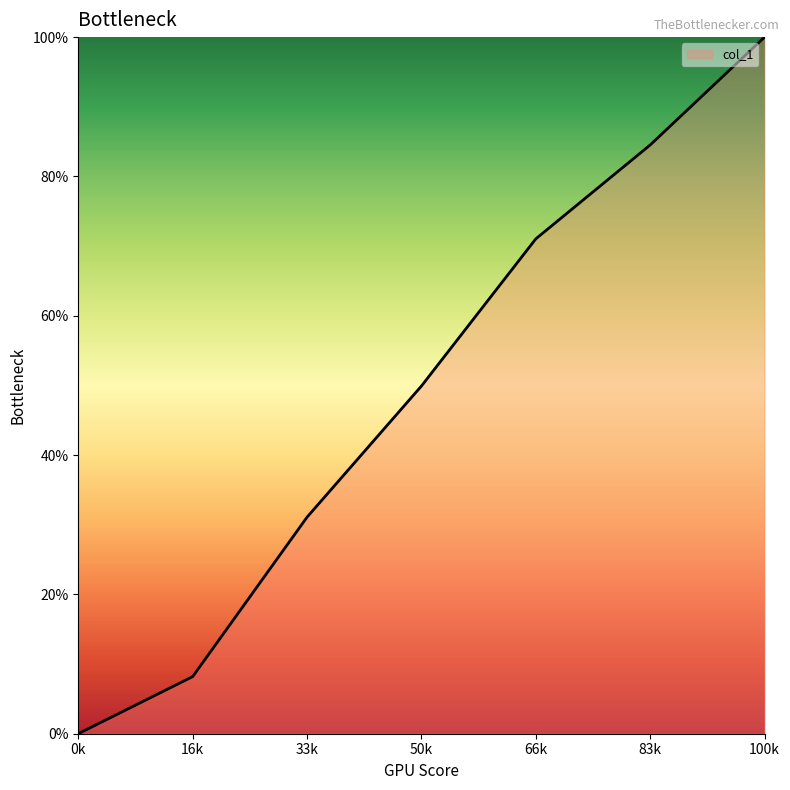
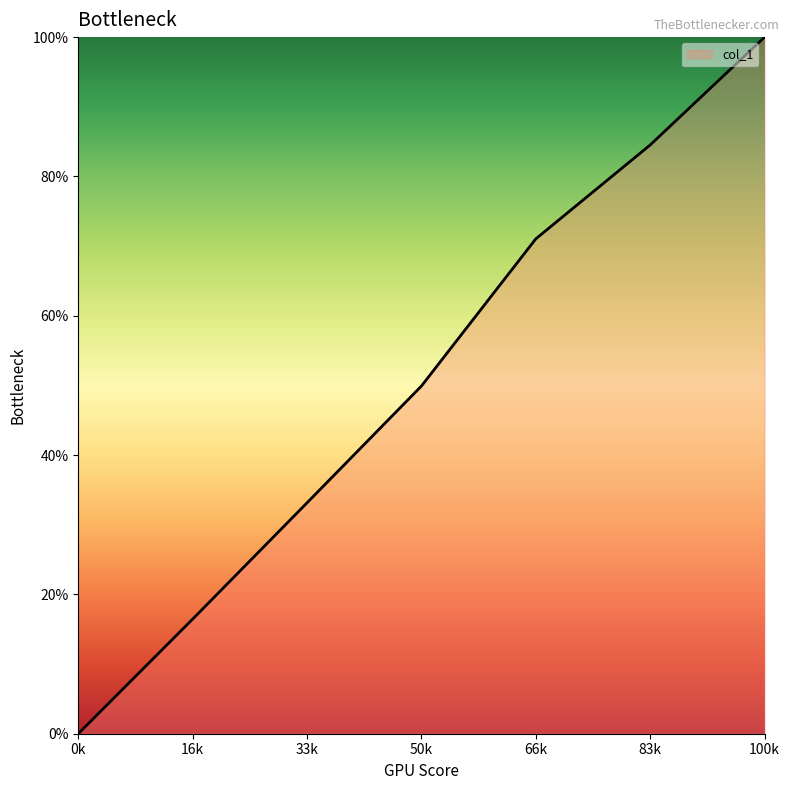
  {
    "0k": "0%",
-   "16k": "8%",
-   "33k": "31%",
+   "16k": "16%",
+   "33k": "33%",
    "50k": "50%",
    "66k": "71%",
    "83k": "85%",
    "100k": "100%"
  }
